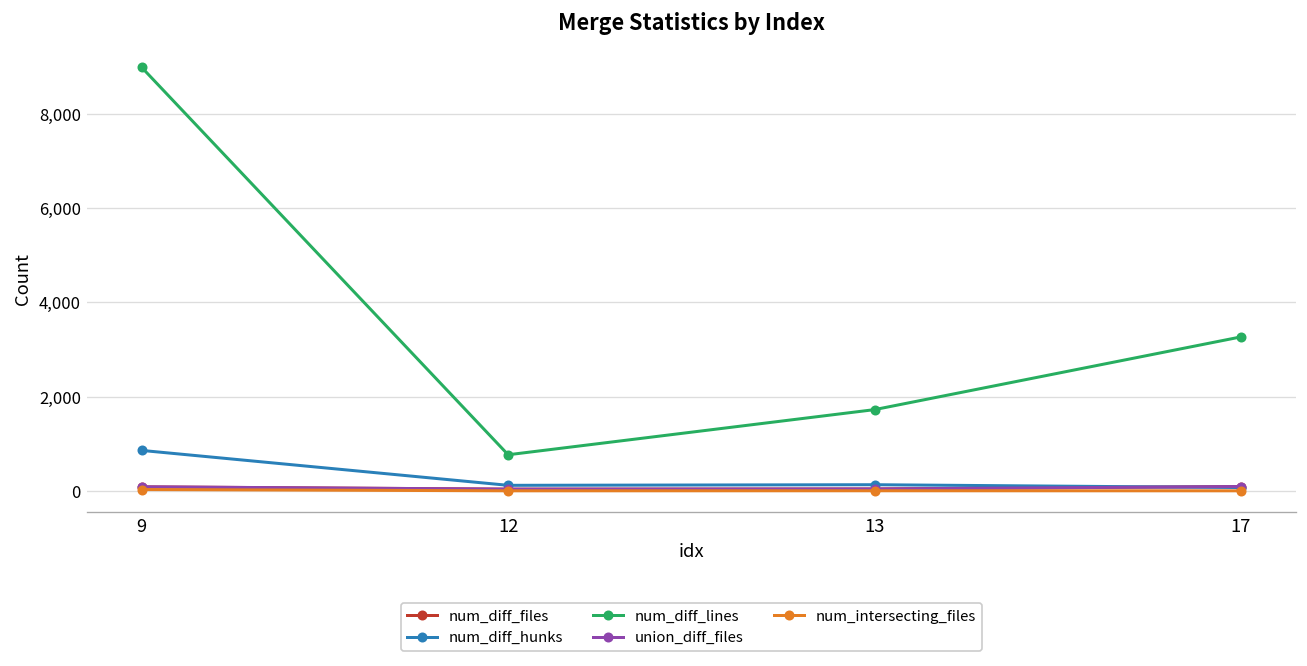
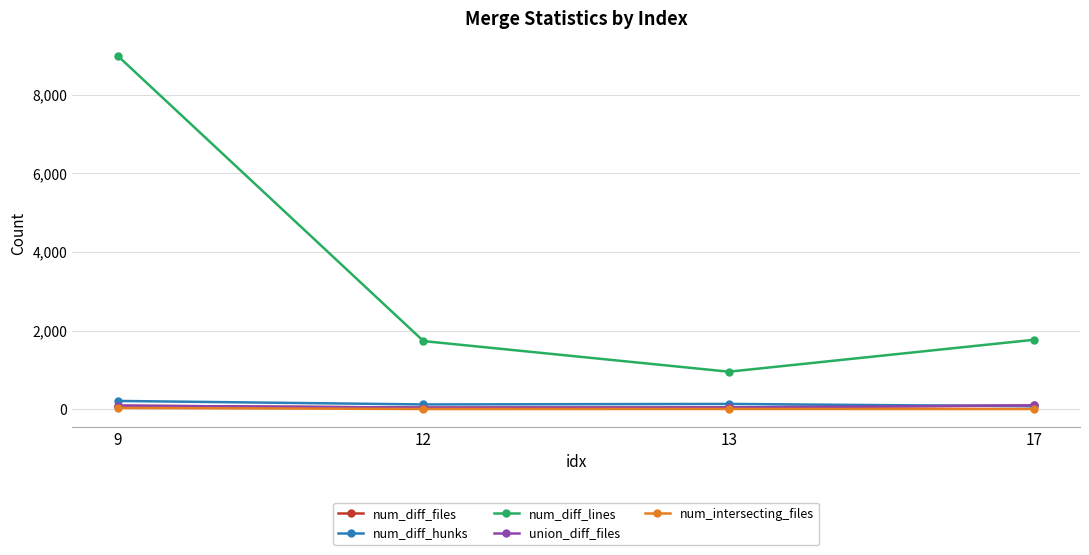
  {
    "num_diff_hunks": {
-     "9": "900",
+     "9": "200",
      "12": "100",
      "13": "100"
    },
    "num_diff_lines": {
      "9": "9,000",
-     "12": "800",
-     "13": "1,700",
-     "17": "3,300"
+     "12": "1,700",
+     "13": "1,000",
+     "17": "1,800"
    },
    "num_intersecting_files": {
      "17": "0"
    }
  }
